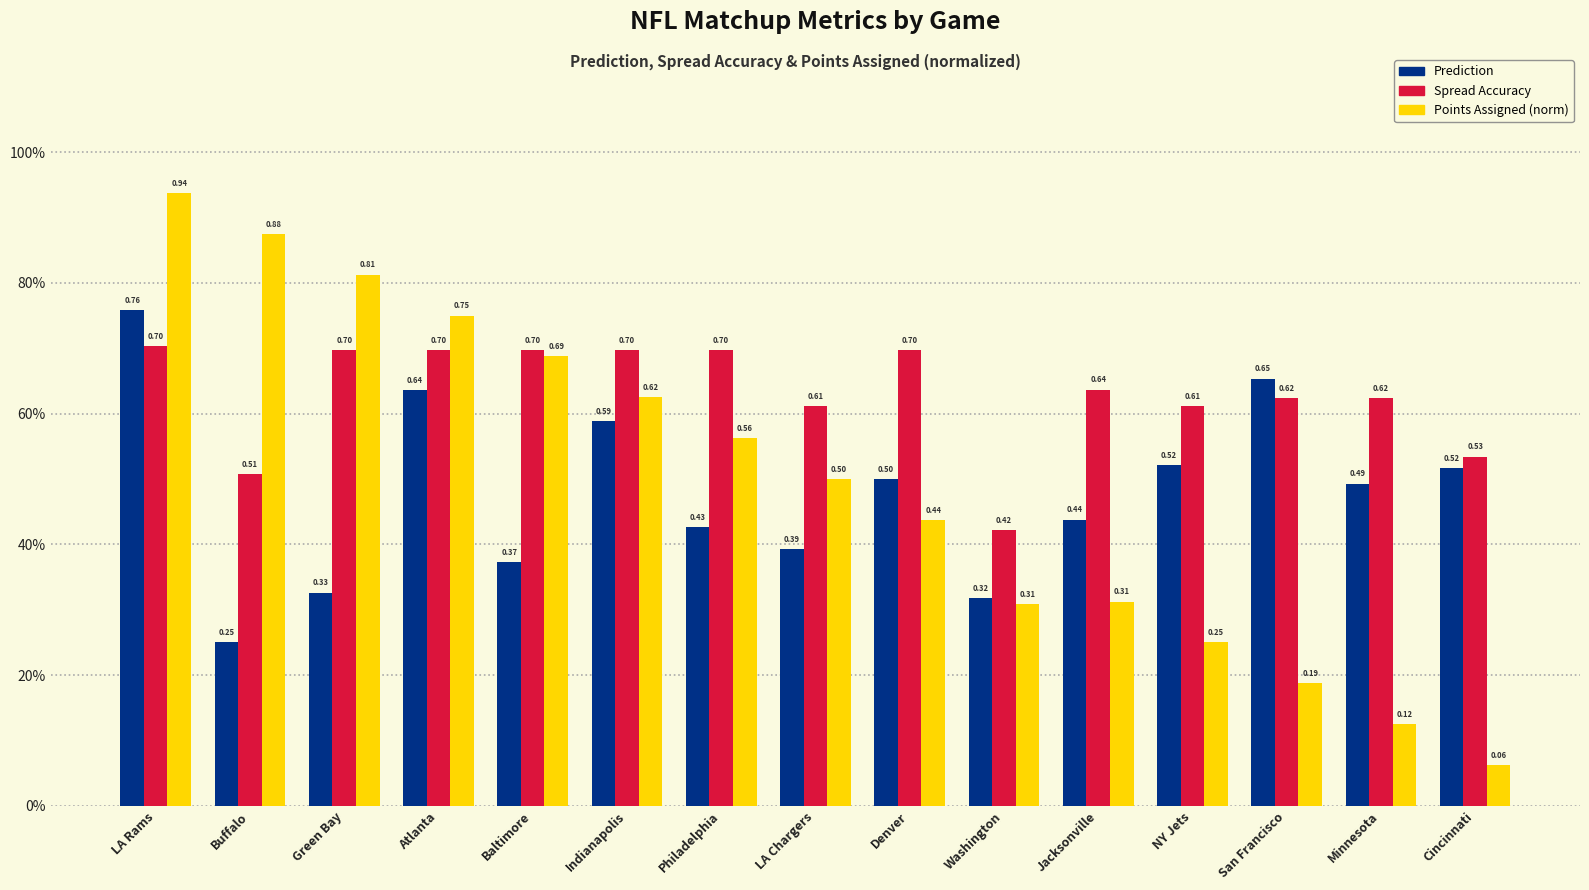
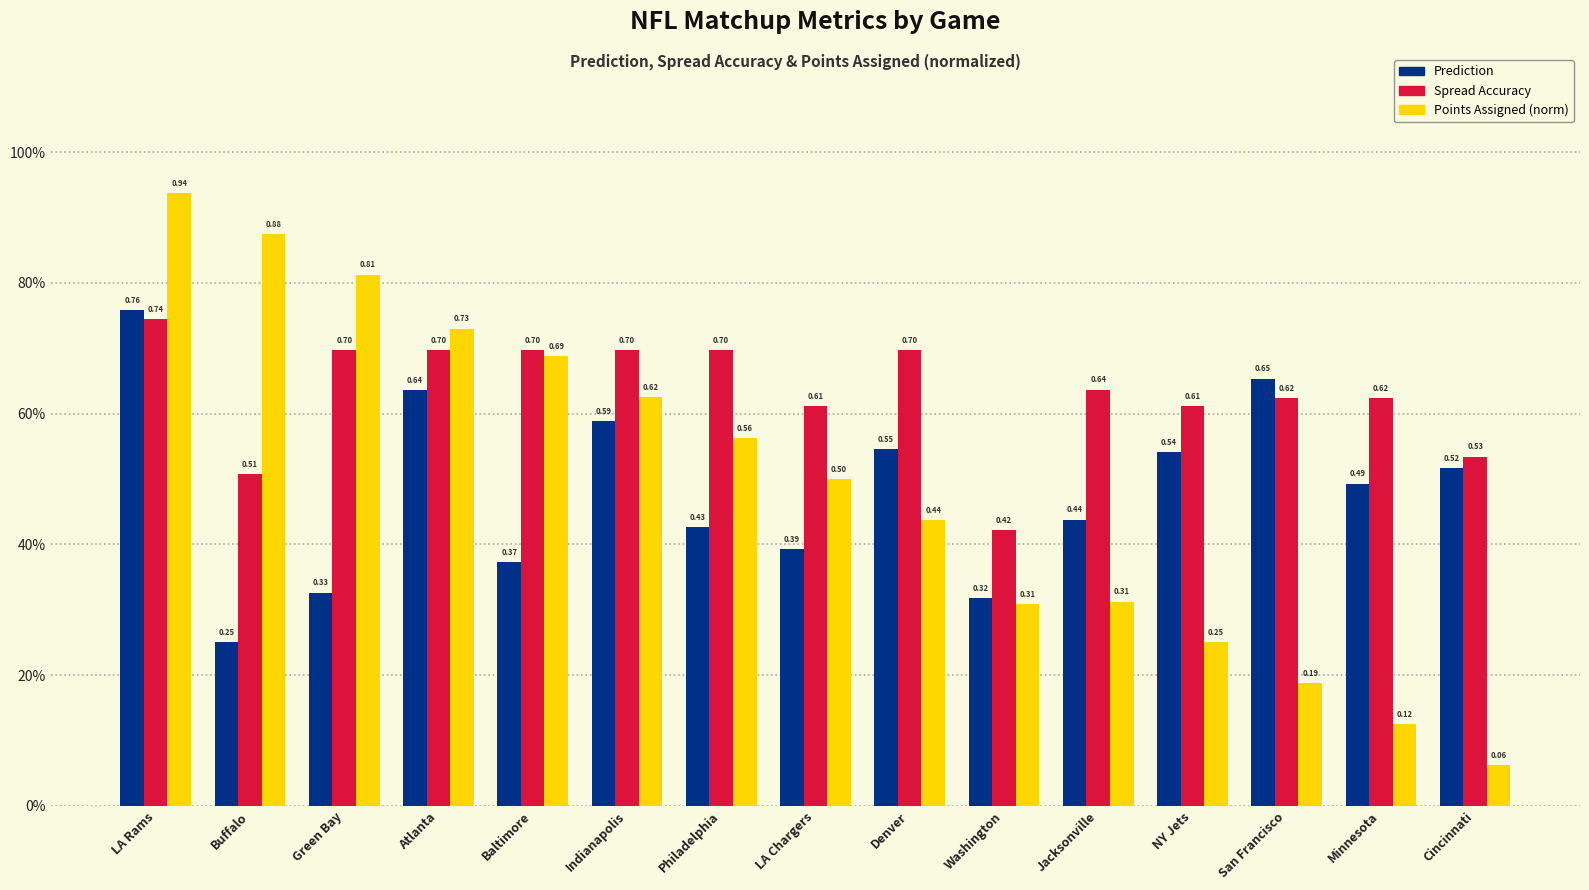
  {
    "Prediction": {
      "LA Rams": 0.76,
      "Buffalo": 0.25,
      "Green Bay": 0.33,
      "Atlanta": 0.64,
      "Baltimore": 0.37,
      "Indianapolis": 0.59,
      "Philadelphia": 0.43,
      "LA Chargers": 0.39,
-     "Denver": 0.50,
+     "Denver": 0.55,
      "Washington": 0.32,
      "Jacksonville": 0.44,
-     "NY Jets": 0.52,
+     "NY Jets": 0.54,
      "San Francisco": 0.65,
      "Minnesota": 0.49,
      "Cincinnati": 0.52
    },
    "Spread Accuracy": {
-     "LA Rams": 0.70,
+     "LA Rams": 0.74,
      "Buffalo": 0.51,
      "Green Bay": 0.70,
      "Atlanta": 0.70,
      "Baltimore": 0.70,
      "Indianapolis": 0.70,
      "Philadelphia": 0.70,
      "LA Chargers": 0.61,
      "Denver": 0.70,
      "Washington": 0.42,
      "Jacksonville": 0.64,
      "NY Jets": 0.61,
      "San Francisco": 0.62,
      "Minnesota": 0.62,
      "Cincinnati": 0.53
    },
    "Points Assigned (norm)": {
      "LA Rams": 0.94,
      "Buffalo": 0.88,
      "Green Bay": 0.81,
-     "Atlanta": 0.75,
+     "Atlanta": 0.73,
      "Baltimore": 0.69,
      "Indianapolis": 0.62,
      "Philadelphia": 0.56,
      "LA Chargers": 0.50,
      "Denver": 0.44,
      "Washington": 0.31,
      "Jacksonville": 0.31,
      "NY Jets": 0.25,
      "San Francisco": 0.19,
      "Minnesota": 0.12,
      "Cincinnati": 0.06
    }
  }
